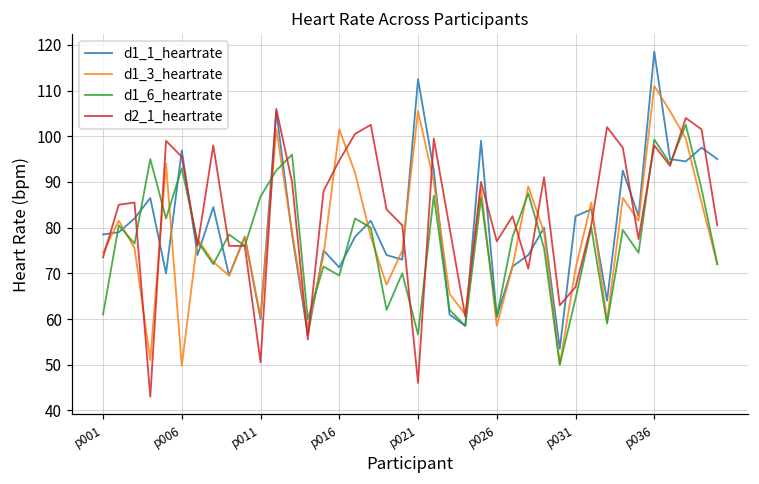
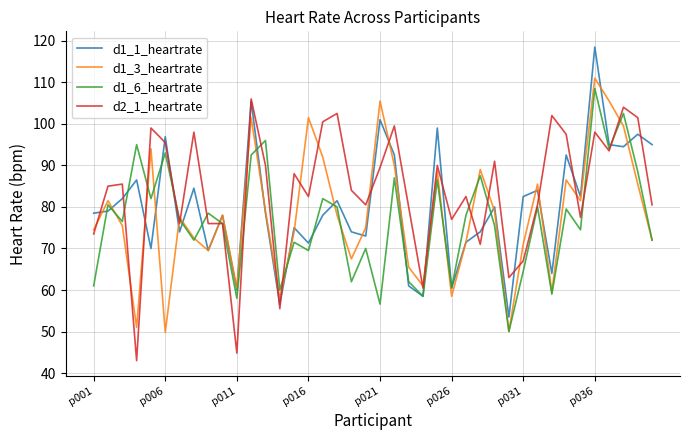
  {
    "d1_1_heartrate": {
      "p001": 79,
      "p006": 97,
      "p016": 71,
-     "p021": 113,
+     "p021": 101,
      "p031": 83,
      "p036": 119
    },
    "d1_3_heartrate": {
      "p001": 75,
      "p006": 50,
      "p016": 102,
      "p021": 106,
      "p026": 59,
      "p031": 71,
      "p036": 111
    },
    "d1_6_heartrate": {
      "p001": 61,
      "p006": 93,
-     "p011": 87,
+     "p011": 58,
      "p016": 70,
      "p021": 57,
      "p031": 65,
-     "p036": 99
+     "p036": 109
    },
    "d2_1_heartrate": {
      "p001": 74,
      "p006": 96,
-     "p011": 51,
-     "p016": 95,
-     "p021": 46,
+     "p011": 45,
+     "p016": 83,
+     "p021": 90,
      "p026": 77,
      "p031": 67,
      "p036": 98
    }
  }
